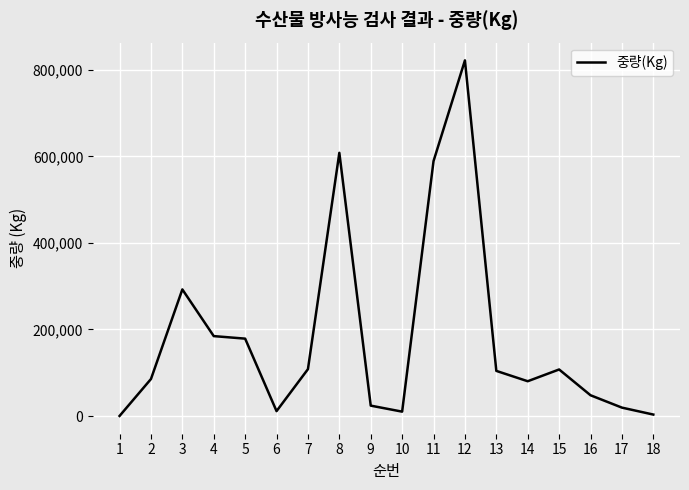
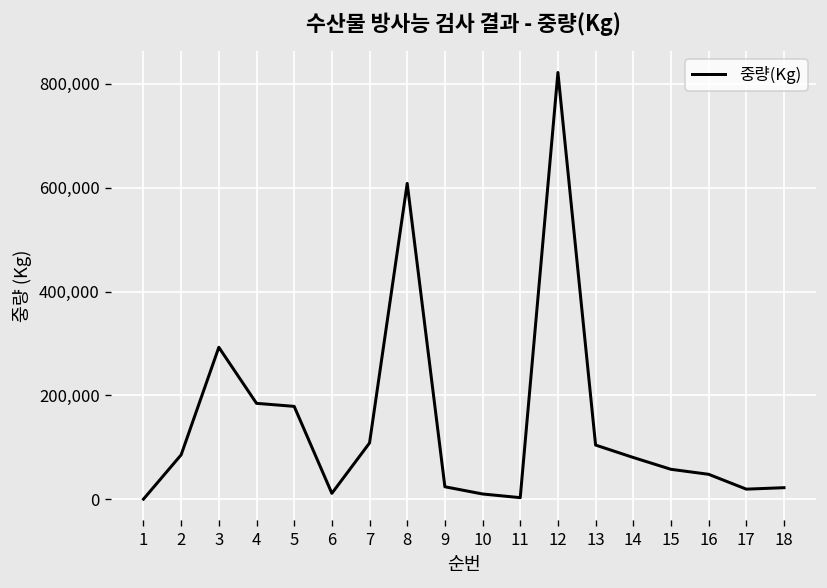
  {
    "1": "0",
    "2": "90,000",
    "3": "290,000",
    "4": "180,000",
    "5": "180,000",
    "6": "10,000",
    "7": "110,000",
    "8": "610,000",
    "9": "20,000",
    "10": "10,000",
-   "11": "590,000",
+   "11": "0",
    "12": "820,000",
    "13": "100,000",
    "14": "80,000",
-   "15": "110,000",
+   "15": "60,000",
    "16": "50,000",
    "17": "20,000",
-   "18": "0"
+   "18": "20,000"
  }
